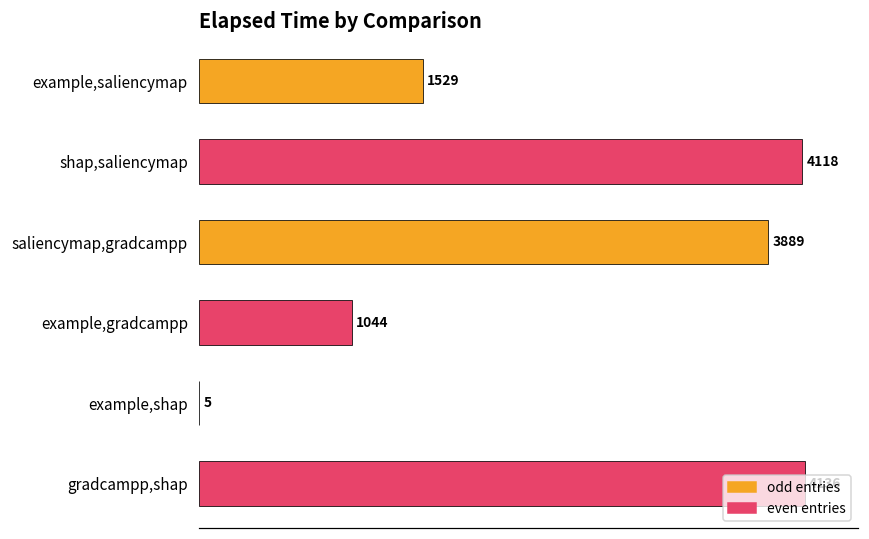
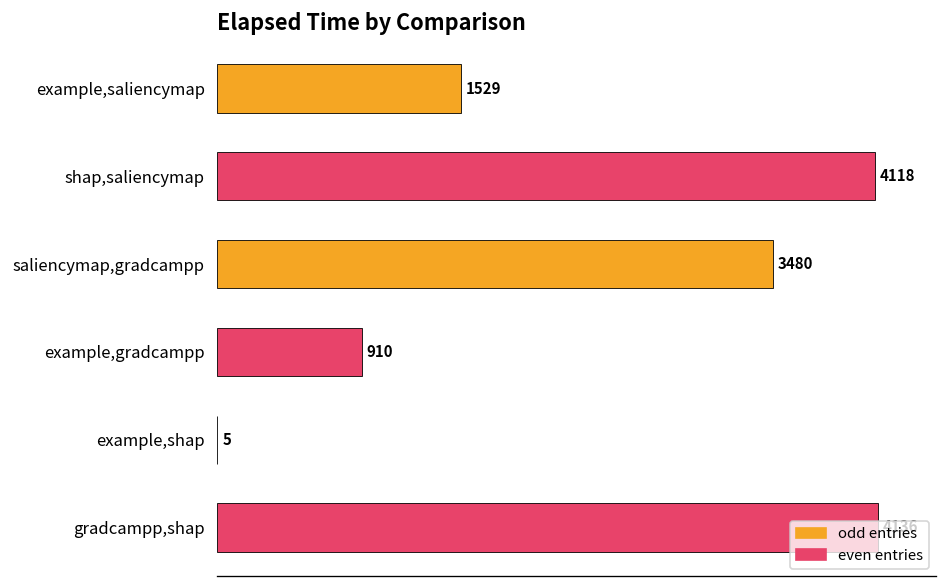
  {
    "example,saliencymap": 1529,
    "shap,saliencymap": 4118,
-   "saliencymap,gradcampp": 3889,
-   "example,gradcampp": 1044,
+   "saliencymap,gradcampp": 3480,
+   "example,gradcampp": 910,
    "example,shap": 5
  }
